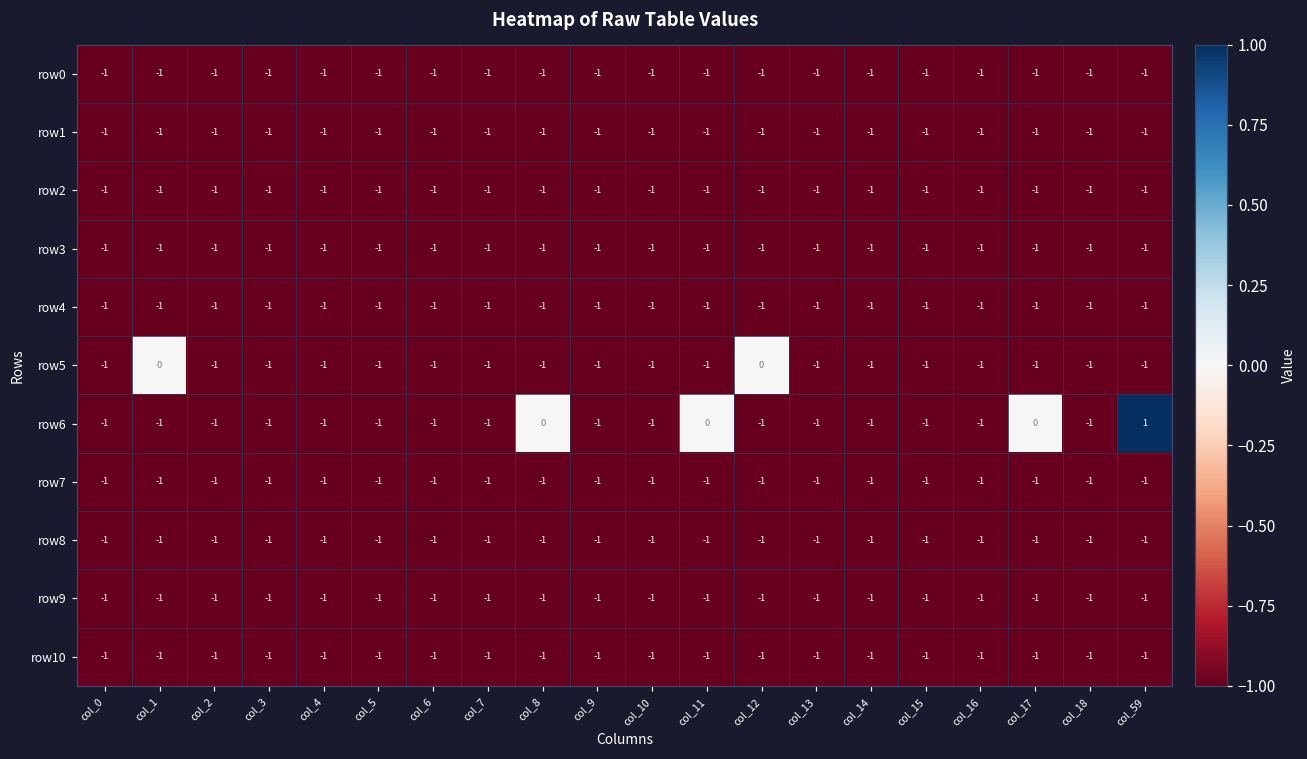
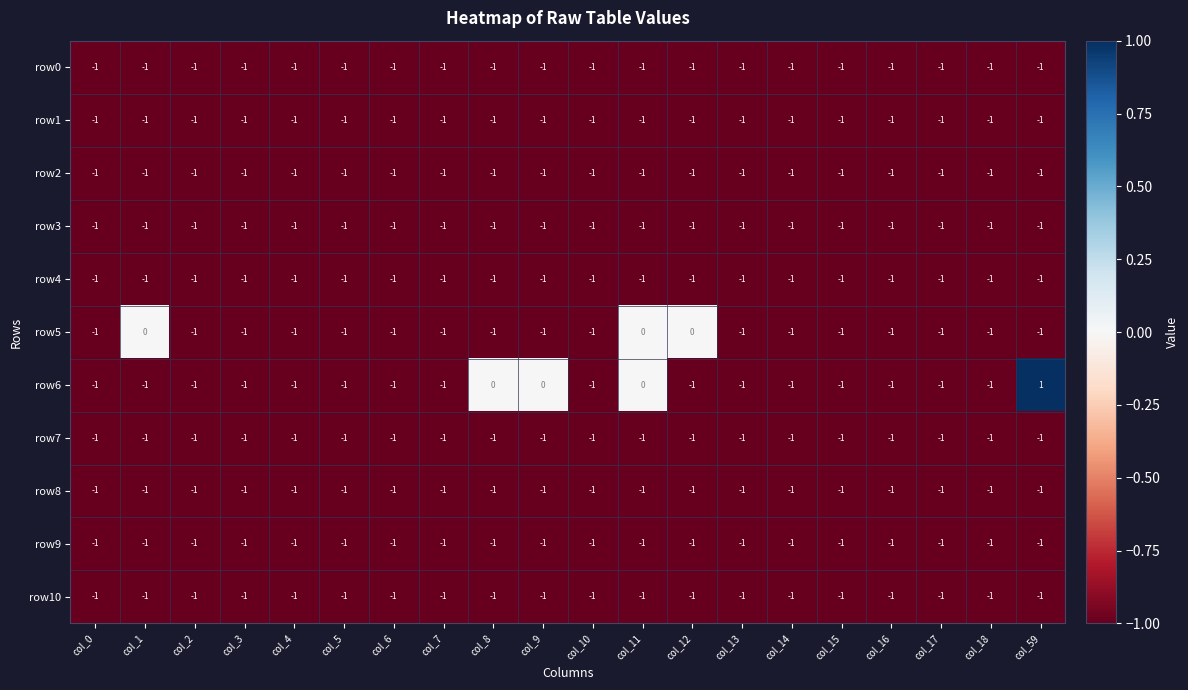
  {
    "row5": {
      "col_0": -1,
      "col_1": 0,
      "col_2": -1,
      "col_3": -1,
      "col_4": -1,
      "col_5": -1,
      "col_6": -1,
      "col_7": -1,
      "col_8": -1,
      "col_9": -1,
      "col_10": -1,
-     "col_11": -1,
+     "col_11": 0,
      "col_12": 0,
      "col_13": -1,
      "col_14": -1,
      "col_15": -1,
      "col_16": -1,
      "col_17": -1,
      "col_18": -1,
      "col_59": -1
    },
    "row6": {
      "col_0": -1,
      "col_1": -1,
      "col_2": -1,
      "col_3": -1,
      "col_4": -1,
      "col_5": -1,
      "col_6": -1,
      "col_7": -1,
      "col_8": 0,
-     "col_9": -1,
+     "col_9": 0,
      "col_10": -1,
      "col_11": 0,
      "col_12": -1,
      "col_13": -1,
      "col_14": -1,
      "col_15": -1,
      "col_16": -1,
-     "col_17": 0,
+     "col_17": -1,
      "col_18": -1,
      "col_59": 1
    }
  }
